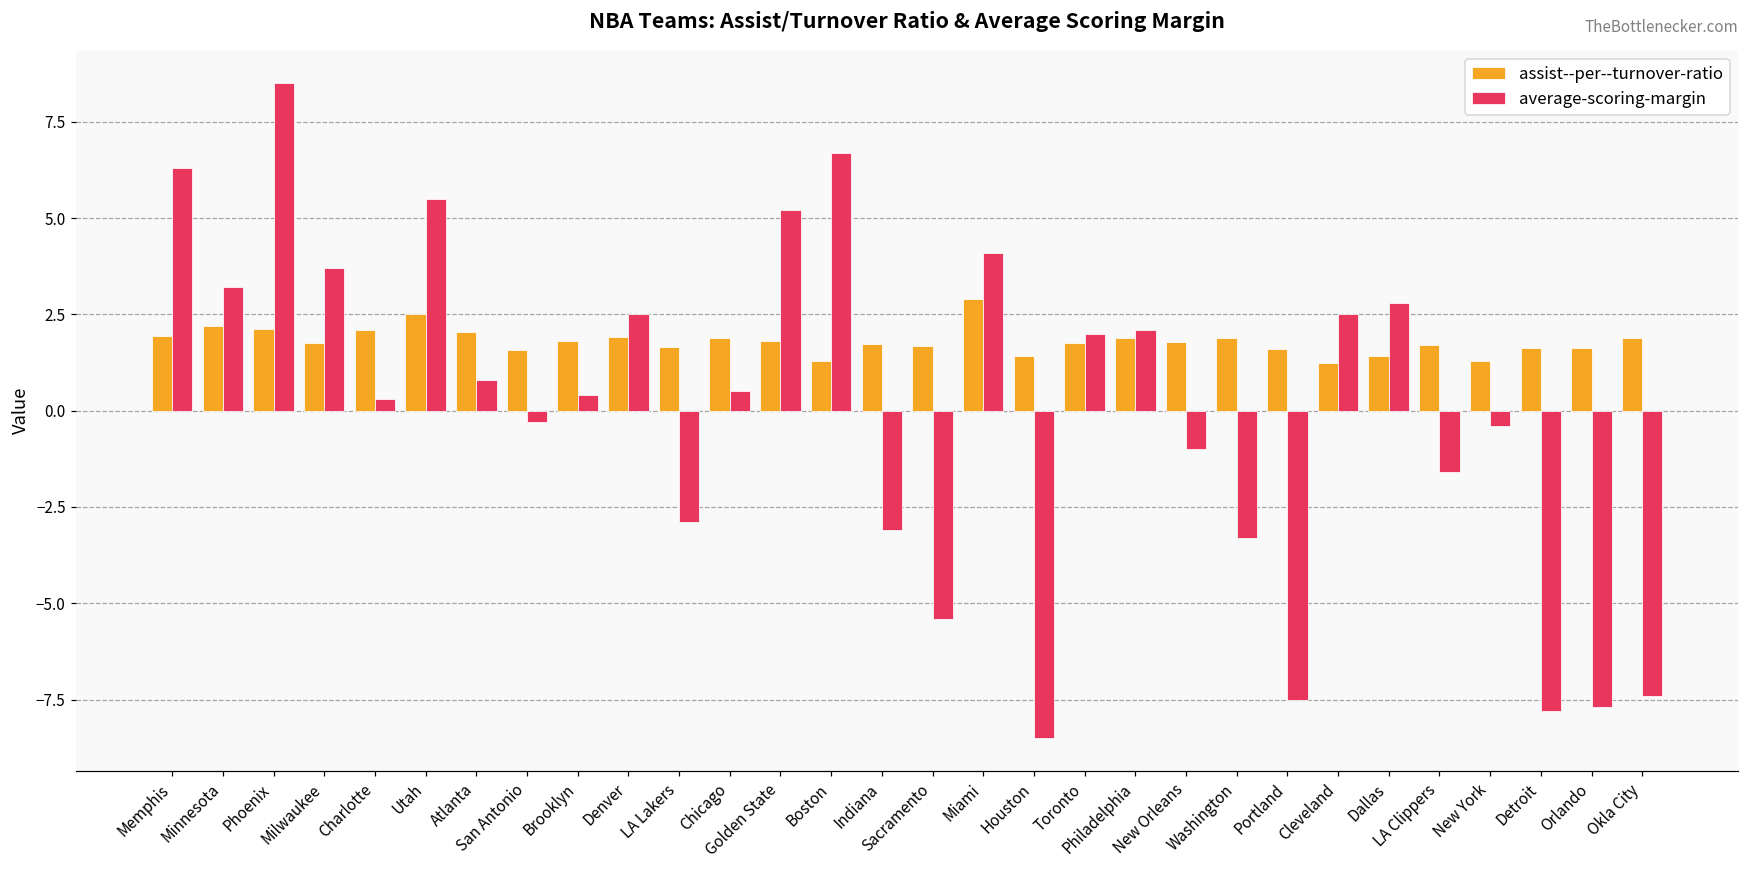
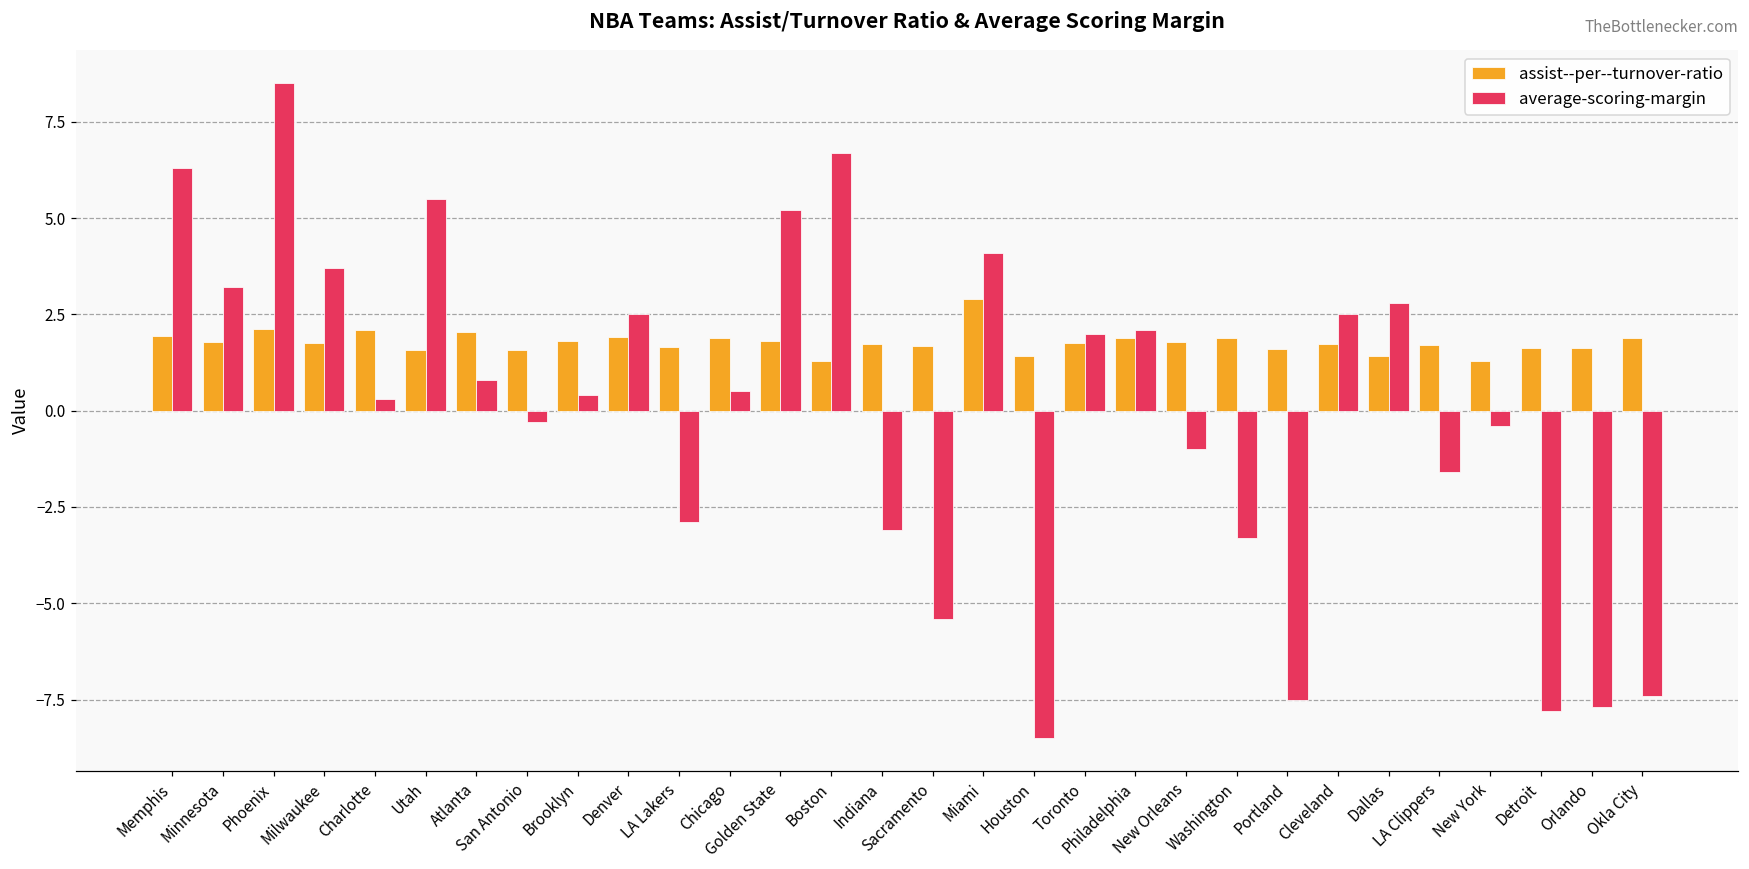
  {
    "assist--per--turnover-ratio": {
      "Memphis": 1.9,
-     "Minnesota": 2.2,
+     "Minnesota": 1.8,
      "Phoenix": 2.1,
      "Milwaukee": 1.8,
      "Charlotte": 2.1,
-     "Utah": 2.5,
+     "Utah": 1.6,
      "Atlanta": 2.0,
      "San Antonio": 1.6,
      "Brooklyn": 1.8,
      "Denver": 1.9,
      "LA Lakers": 1.7,
      "Chicago": 1.9,
      "Golden State": 1.8,
      "Boston": 1.3,
      "Indiana": 1.7,
      "Sacramento": 1.7,
      "Miami": 2.9,
      "Houston": 1.4,
      "Toronto": 1.8,
      "Philadelphia": 1.9,
      "New Orleans": 1.8,
      "Washington": 1.9,
      "Portland": 1.6,
-     "Cleveland": 1.2,
+     "Cleveland": 1.7,
      "Dallas": 1.4,
      "LA Clippers": 1.7,
      "New York": 1.3,
      "Detroit": 1.6,
      "Orlando": 1.6,
      "Okla City": 1.9
    },
    "average-scoring-margin": {
      "Memphis": 6.3,
      "Minnesota": 3.2,
      "Phoenix": 8.5,
      "Milwaukee": 3.7,
      "Charlotte": 0.3,
      "Utah": 5.5,
      "Atlanta": 0.8,
      "San Antonio": -0.3,
      "Brooklyn": 0.4,
      "Denver": 2.5,
      "LA Lakers": -2.9,
      "Chicago": 0.5,
      "Golden State": 5.2,
      "Boston": 6.7,
      "Indiana": -3.1,
      "Sacramento": -5.4,
      "Miami": 4.1,
      "Houston": -8.5,
      "Toronto": 2.0,
      "Philadelphia": 2.1,
      "New Orleans": -1.0,
      "Washington": -3.3,
      "Portland": -7.5,
      "Cleveland": 2.5,
      "Dallas": 2.8,
      "LA Clippers": -1.6,
      "New York": -0.4,
      "Detroit": -7.8,
      "Orlando": -7.7,
      "Okla City": -7.4
    }
  }
